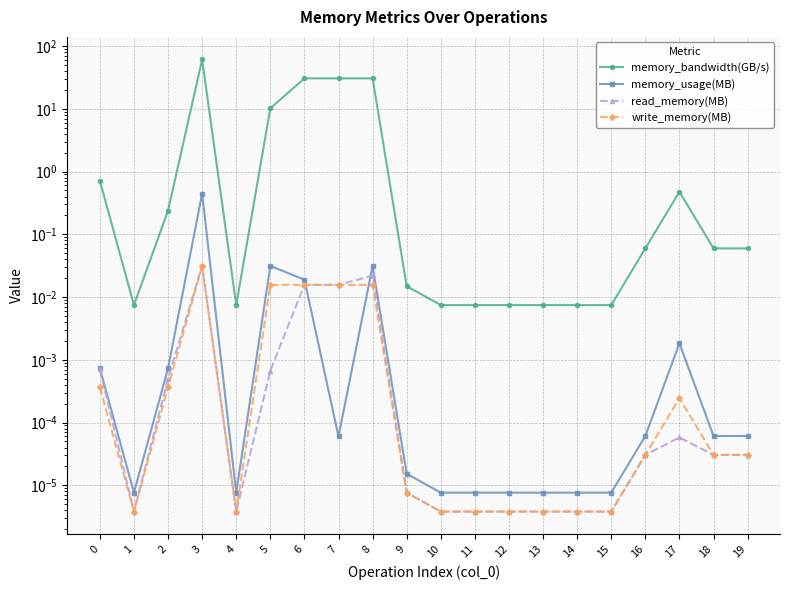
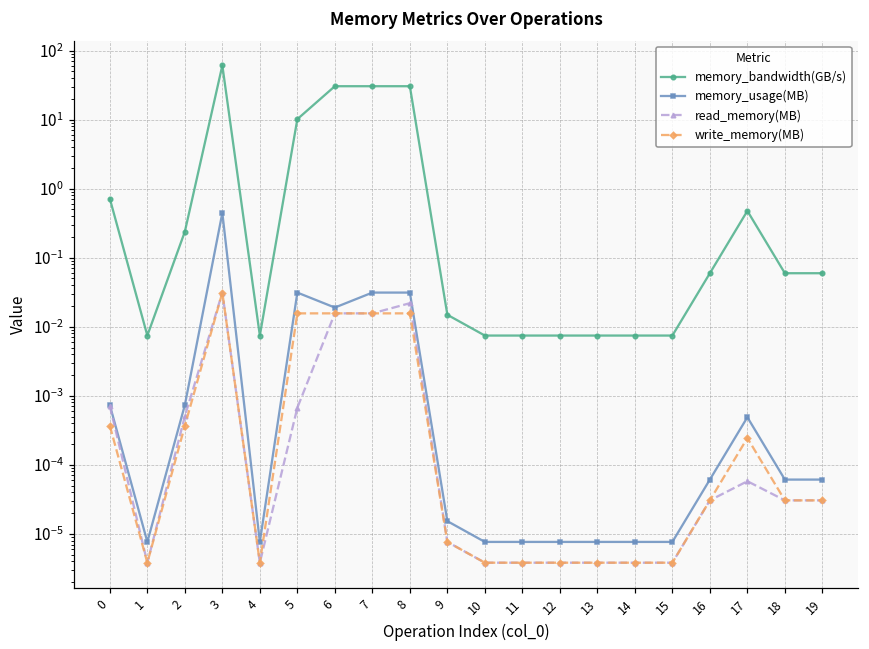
  {
    "memory_bandwidth(GB/s)": {
      "0": 0.7,
      "1": 0.007,
      "2": 0.24,
      "3": 60,
      "4": 0.007,
      "5": 10,
      "6": 30,
      "7": 30,
      "8": 30,
      "9": 0.015,
      "10": 0.007,
      "11": 0.007,
      "12": 0.007,
      "13": 0.007,
      "14": 0.007,
      "15": 0.007,
      "16": 0.06,
      "17": 0.5,
      "18": 0.06,
      "19": 0.06
    },
    "memory_usage(MB)": {
      "1": 0.000008,
      "2": 0.0007,
      "3": 0.4,
      "4": 0.000008,
      "5": 0.03,
      "6": 0.019,
-     "7": 0.00006,
+     "7": 0.03,
      "8": 0.03,
      "9": 0.000015,
      "10": 0.000008,
      "11": 0.000008,
      "12": 0.000008,
      "13": 0.000008,
      "14": 0.000008,
      "15": 0.000008,
      "16": 0.00006,
-     "17": 0.0018,
+     "17": 0.0005,
      "18": 0.00006,
      "19": 0.00006
    },
    "read_memory(MB)": {
      "2": 0.0005,
      "5": 0.0007,
      "8": 0.022,
      "17": 0.00006
    },
    "write_memory(MB)": {
      "0": 0.0004,
      "2": 0.0004,
      "5": 0.016,
      "8": 0.016,
      "17": 0.00024
    }
  }
